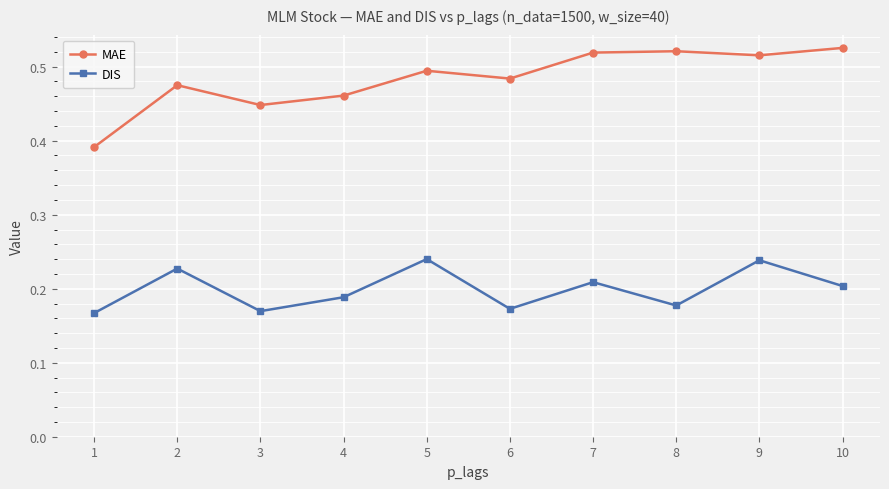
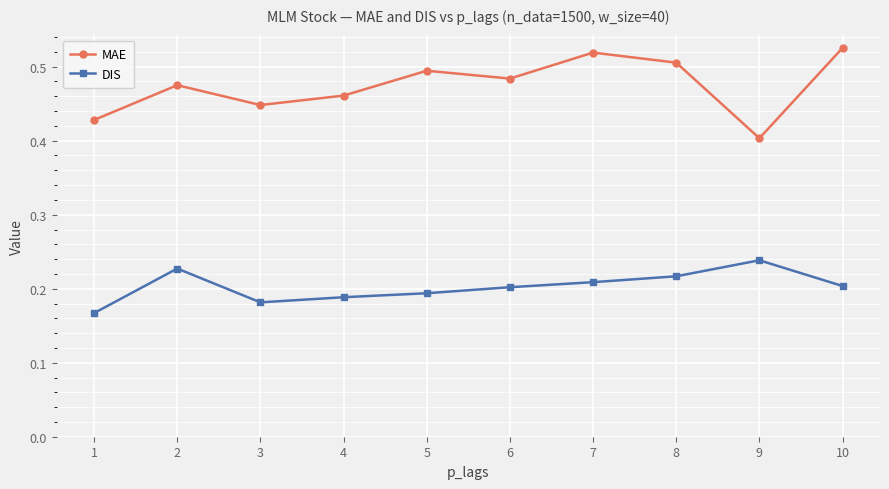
  {
    "MAE": {
-     "1": 0.39,
+     "1": 0.43,
      "2": 0.48,
      "3": 0.45,
      "4": 0.46,
      "5": 0.49,
      "6": 0.48,
      "7": 0.52,
-     "8": 0.52,
-     "9": 0.52,
+     "8": 0.51,
+     "9": 0.40,
      "10": 0.53
    },
    "DIS": {
      "1": 0.17,
      "2": 0.23,
-     "3": 0.17,
+     "3": 0.18,
      "4": 0.19,
-     "5": 0.24,
-     "6": 0.17,
+     "5": 0.19,
+     "6": 0.20,
      "7": 0.21,
-     "8": 0.18,
+     "8": 0.22,
      "9": 0.24,
      "10": 0.20
    }
  }
